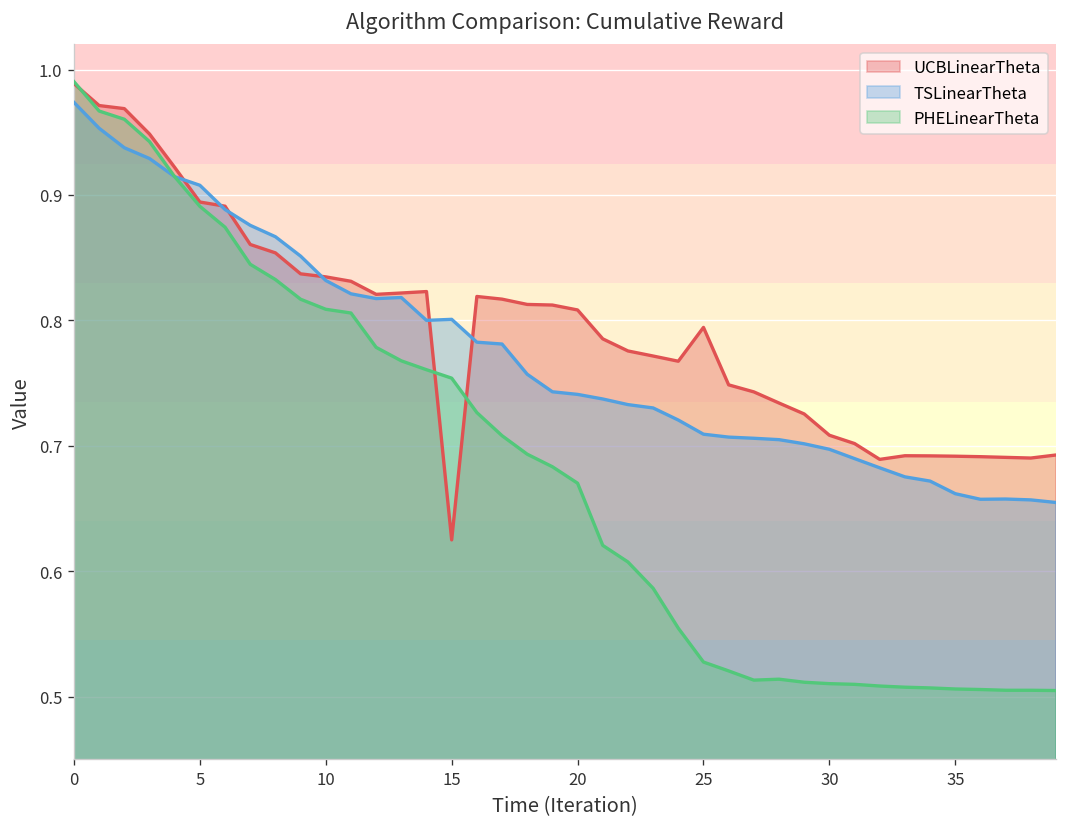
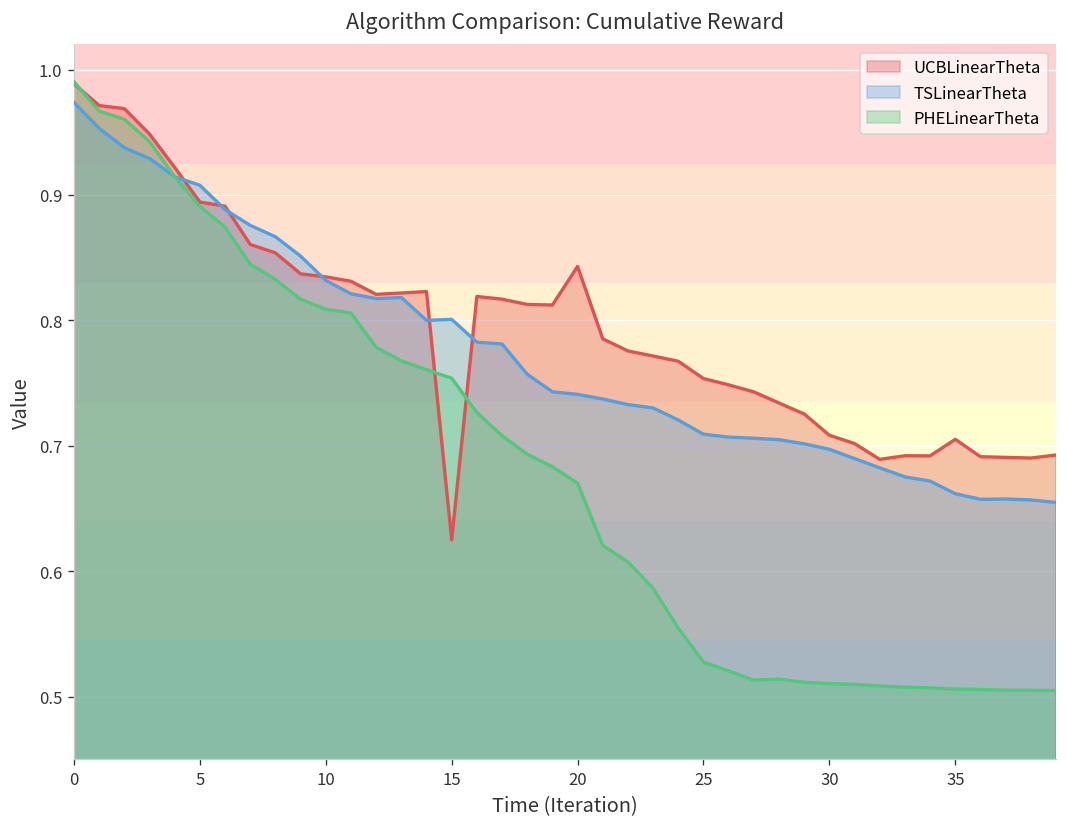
  {
    "UCBLinearTheta": {
      "5": 0.894,
      "10": 0.835,
      "15": 0.625,
-     "20": 0.808,
-     "25": 0.794,
+     "20": 0.843,
+     "25": 0.754,
      "30": 0.708,
-     "35": 0.692
+     "35": 0.705
    }
  }
